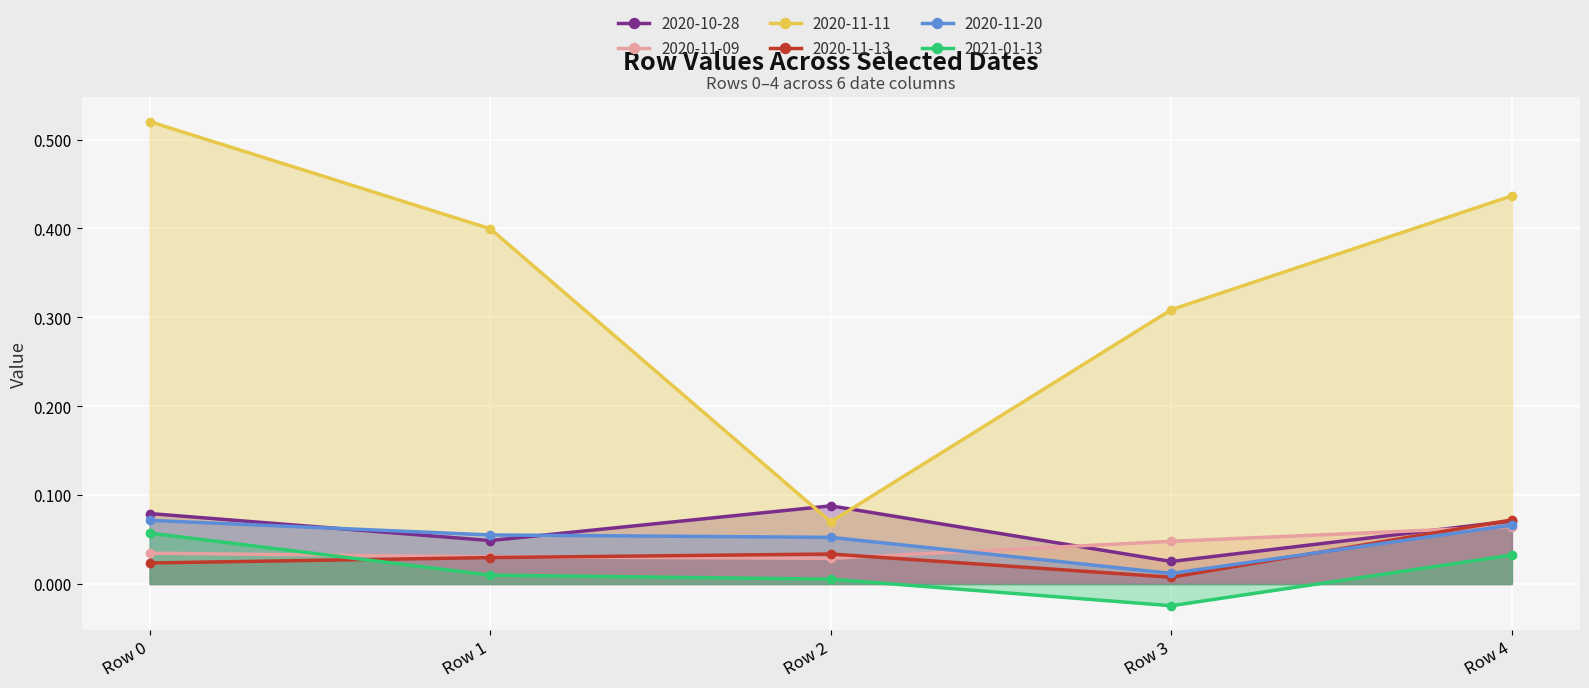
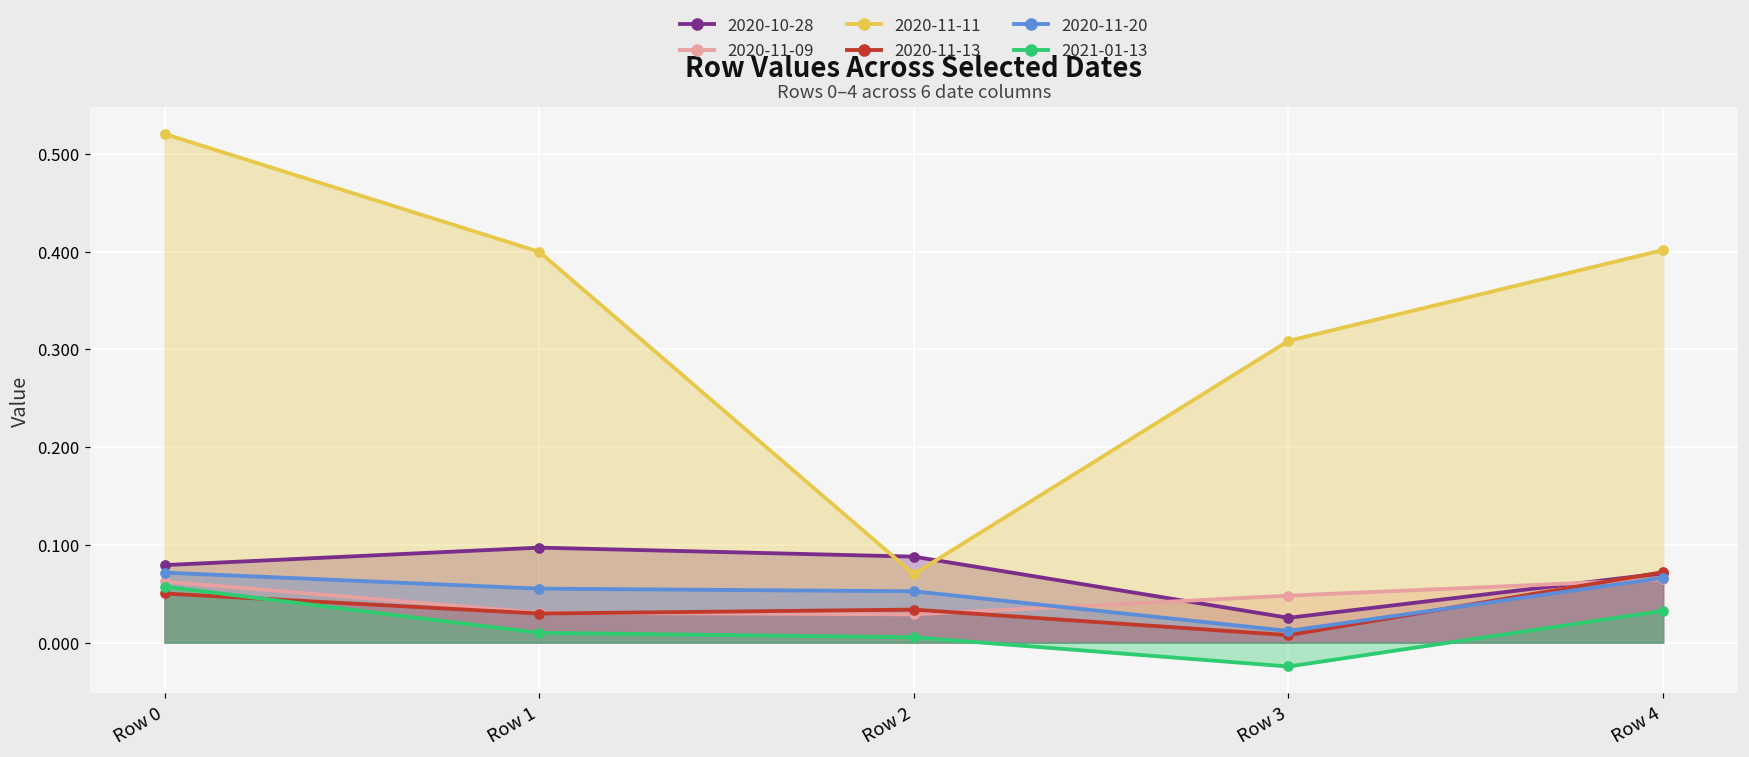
  {
    "2020-10-28": {
      "Row 0": 0.08,
-     "Row 1": 0.05,
+     "Row 1": 0.10,
      "Row 2": 0.09,
      "Row 3": 0.03
    },
    "2020-11-09": {
-     "Row 0": 0.03,
+     "Row 0": 0.06,
      "Row 2": 0.03,
      "Row 3": 0.05
    },
    "2020-11-11": {
      "Row 0": 0.52,
      "Row 1": 0.40,
      "Row 2": 0.07,
      "Row 3": 0.31,
-     "Row 4": 0.44
+     "Row 4": 0.40
    },
    "2020-11-13": {
-     "Row 0": 0.02,
+     "Row 0": 0.05,
      "Row 2": 0.03,
      "Row 3": 0.01
    },
    "2020-11-20": {
      "Row 0": 0.07,
      "Row 1": 0.06,
      "Row 2": 0.05,
      "Row 3": 0.01
    }
  }
